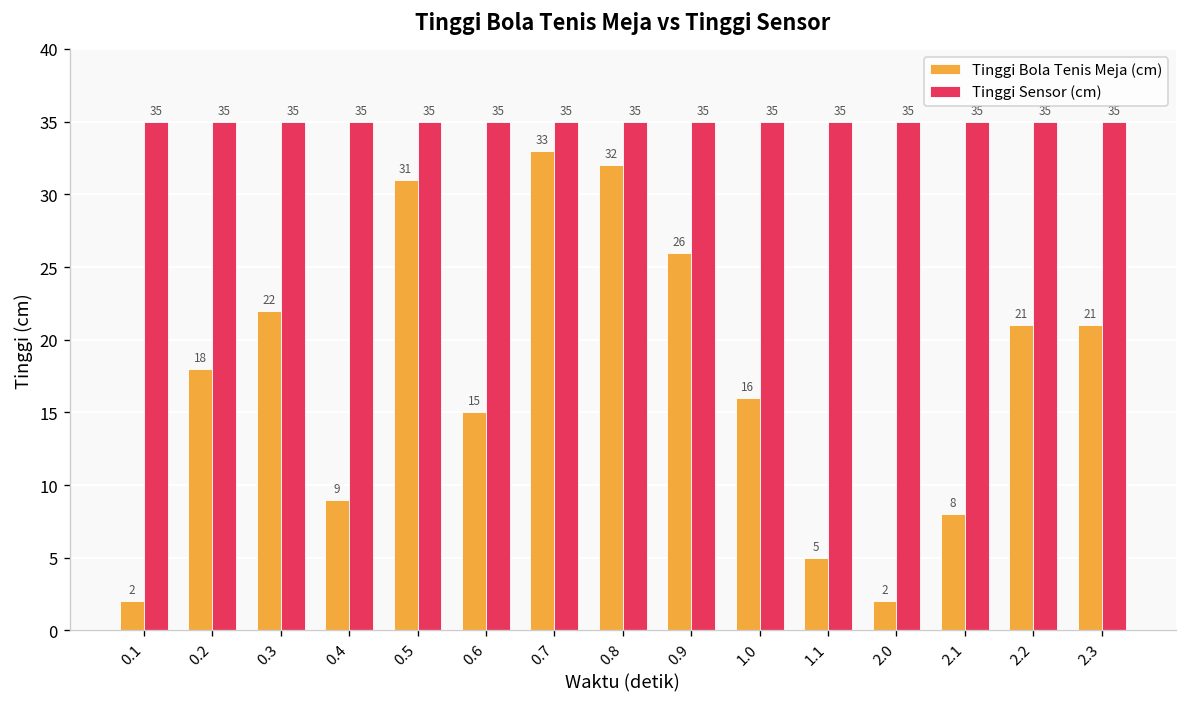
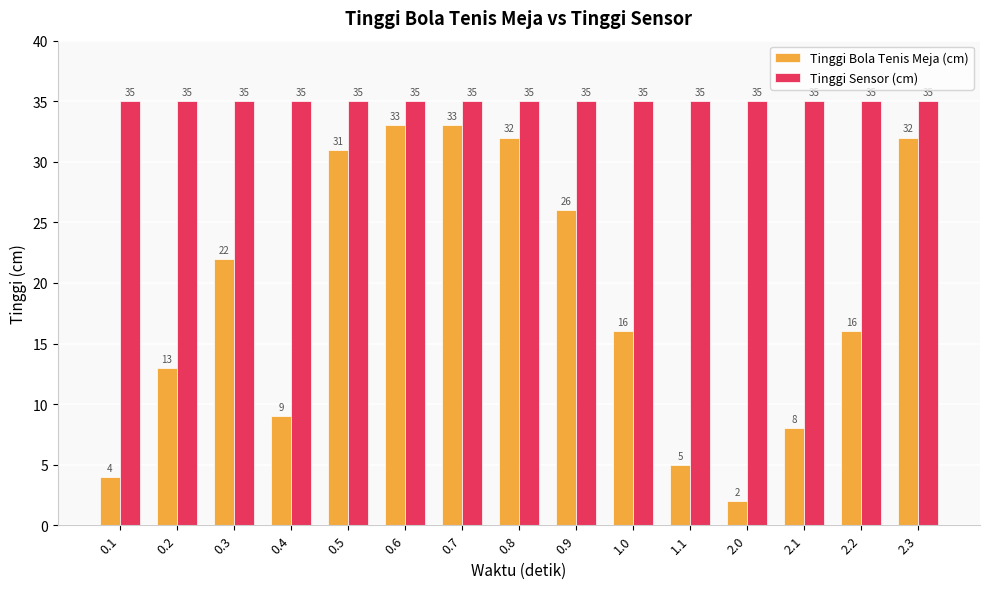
  {
    "Tinggi Bola Tenis Meja (cm)": {
-     "0.1": 2,
-     "0.2": 18,
+     "0.1": 4,
+     "0.2": 13,
      "0.3": 22,
      "0.4": 9,
      "0.5": 31,
-     "0.6": 15,
+     "0.6": 33,
      "0.7": 33,
      "0.8": 32,
      "0.9": 26,
      "1.0": 16,
      "1.1": 5,
      "2.0": 2,
      "2.1": 8,
-     "2.2": 21,
-     "2.3": 21
+     "2.2": 16,
+     "2.3": 32
    },
    "Tinggi Sensor (cm)": {
      "0.1": 35,
      "0.2": 35,
      "0.3": 35,
      "0.4": 35,
      "0.5": 35,
      "0.6": 35,
      "0.7": 35,
      "0.8": 35,
      "0.9": 35,
      "1.0": 35,
      "1.1": 35,
      "2.0": 35
    }
  }
